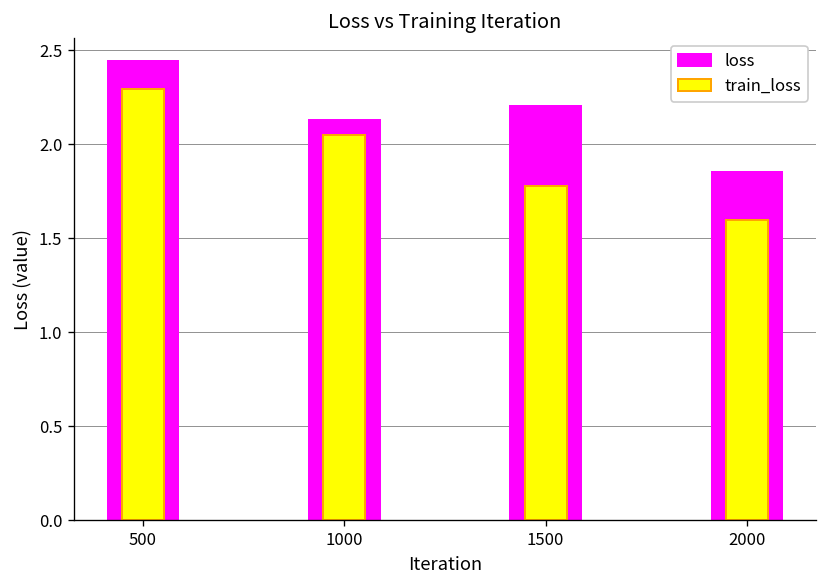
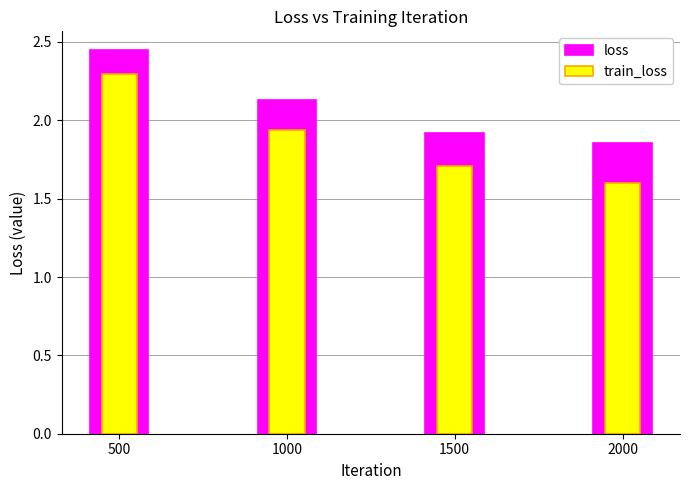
  {
    "loss": {
      "500": 2.45,
      "1000": 2.13,
-     "1500": 2.21,
+     "1500": 1.92,
      "2000": 1.85
    },
    "train_loss": {
-     "1000": 2.05,
-     "1500": 1.78
+     "1000": 1.94,
+     "1500": 1.71
    }
  }
